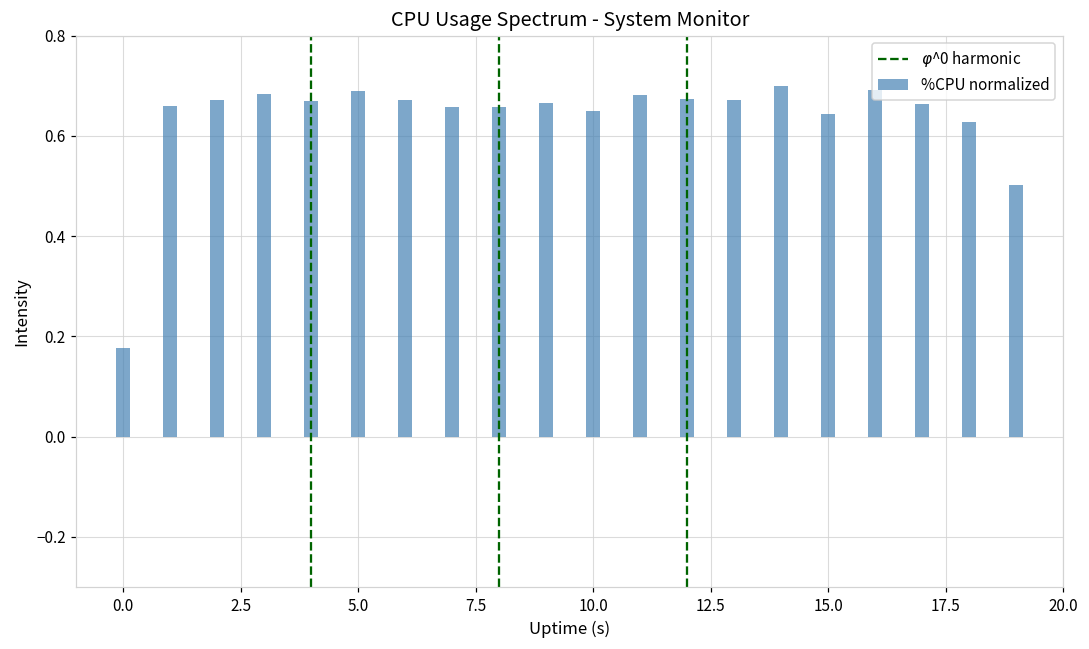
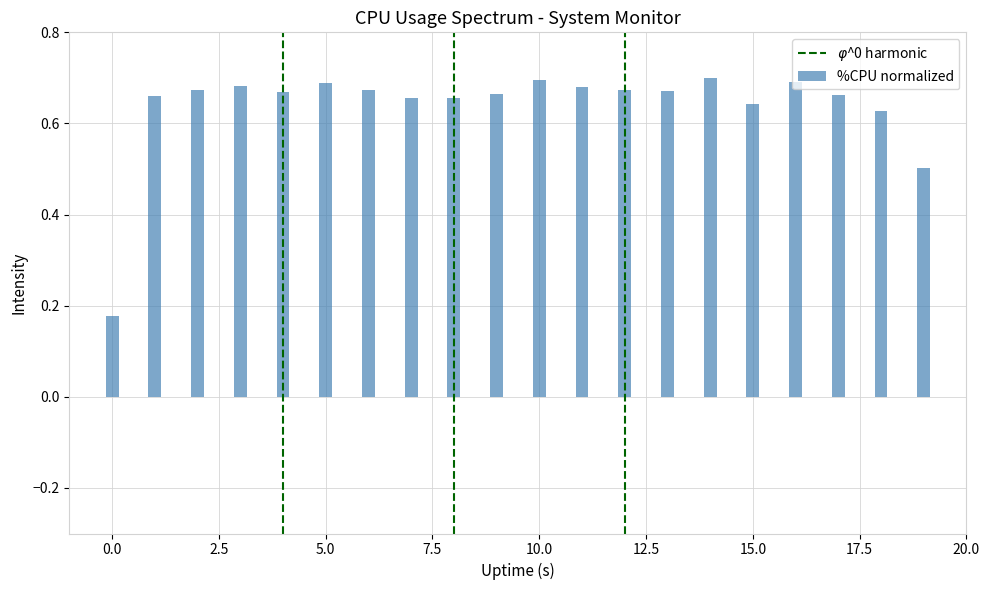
  {
    "0.0": 0.18,
    "5.0": 0.69,
-   "10.0": 0.65,
+   "10.0": 0.69,
    "15.0": 0.64
  }
